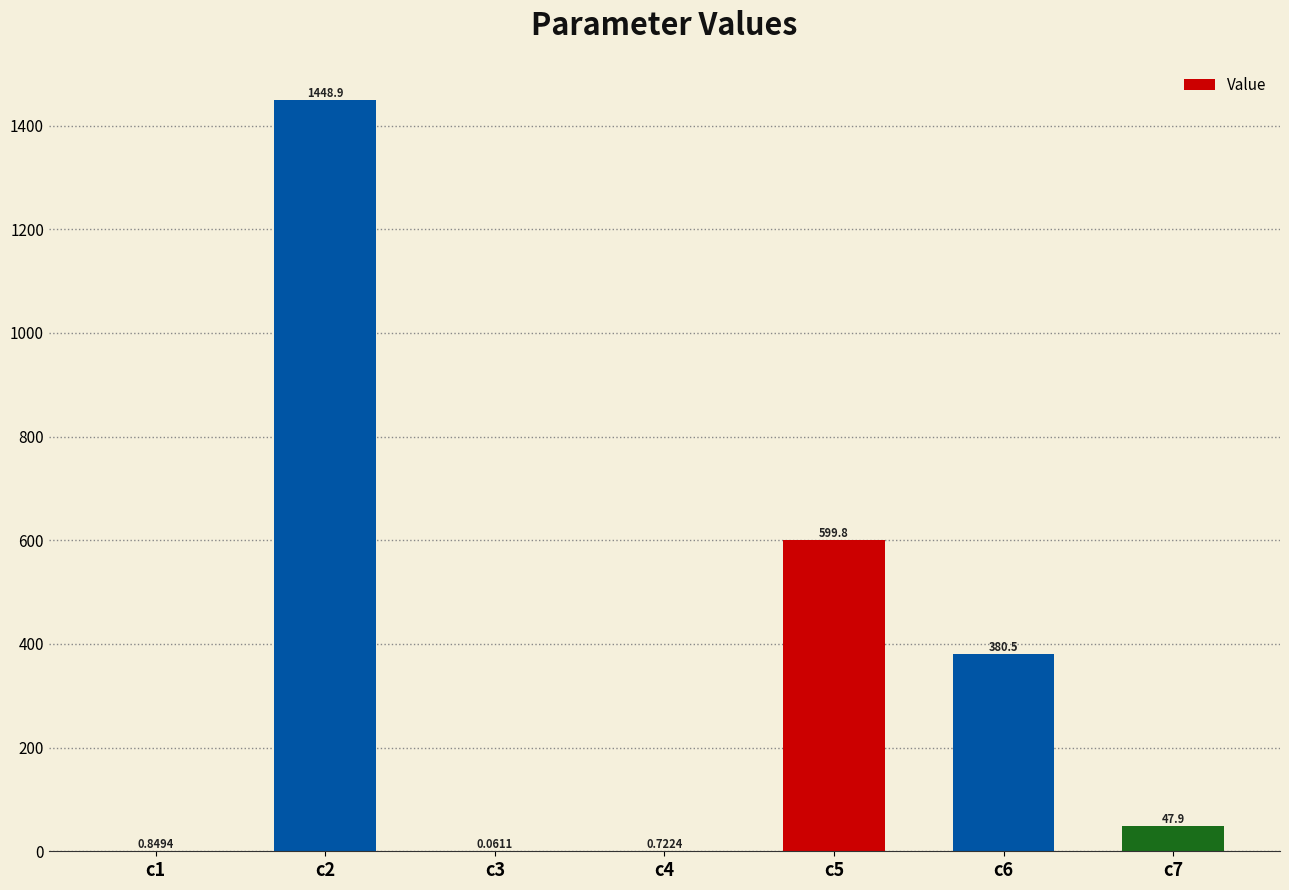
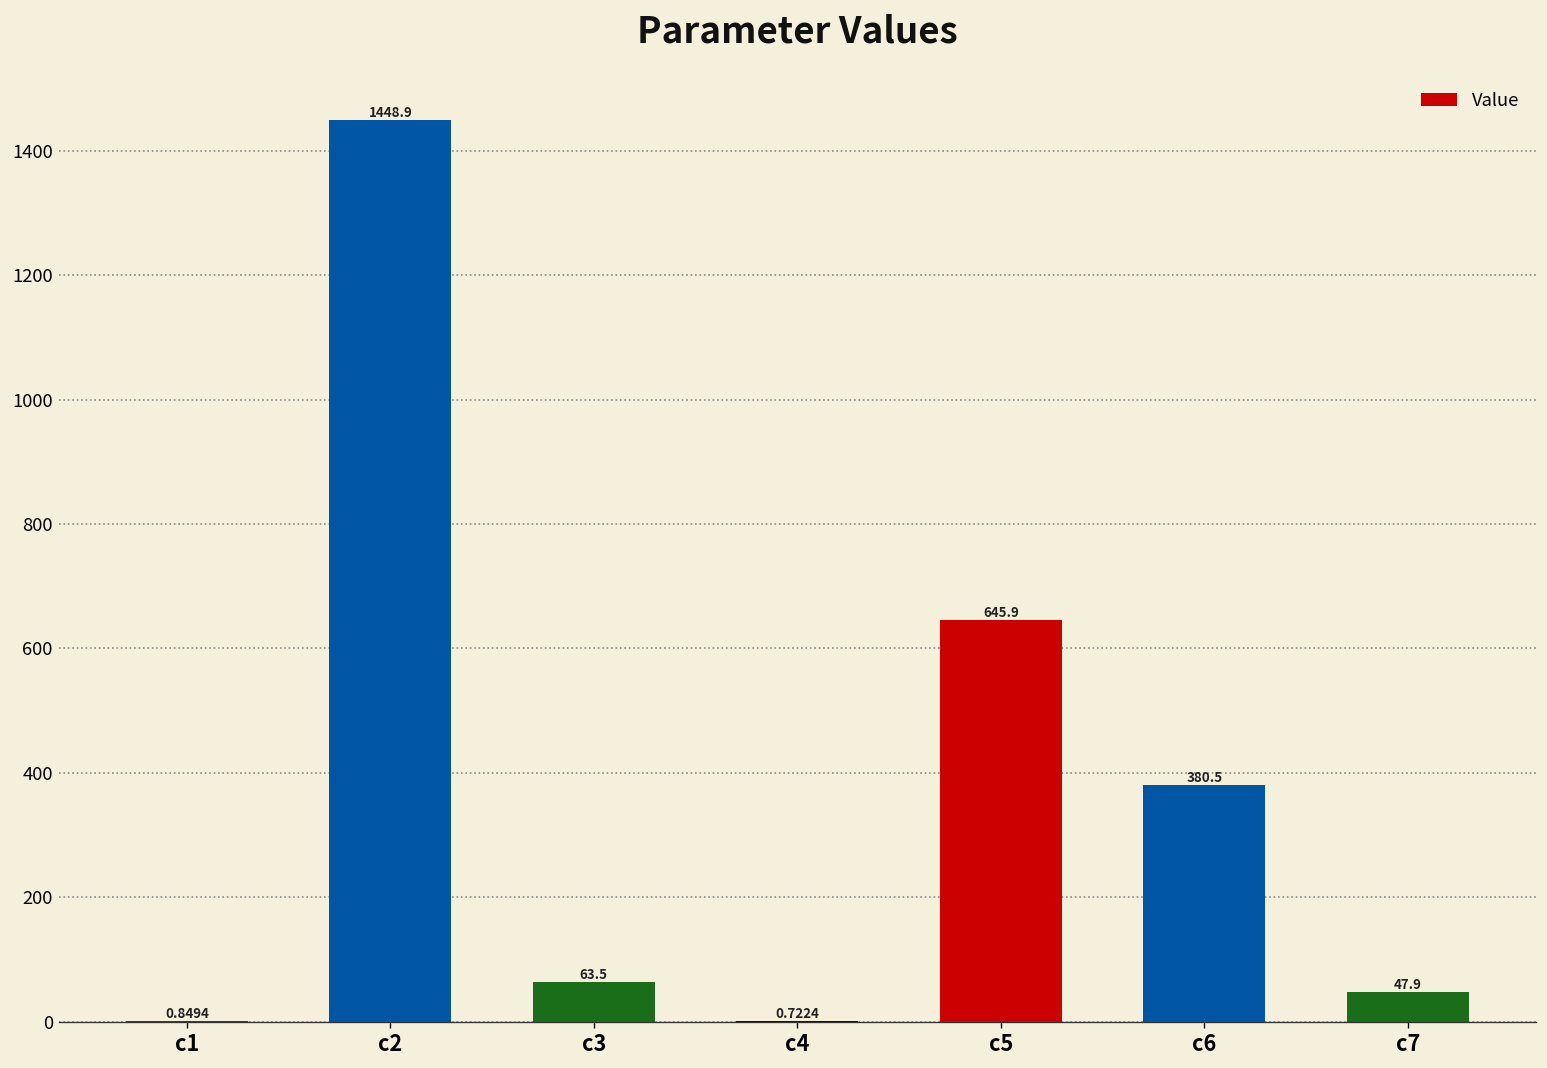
  {
    "c1": 0.8494,
    "c2": 1448.9,
-   "c3": 0.0611,
+   "c3": 63.5,
    "c4": 0.7224,
-   "c5": 599.8,
+   "c5": 645.9,
    "c6": 380.5,
    "c7": 47.9
  }
